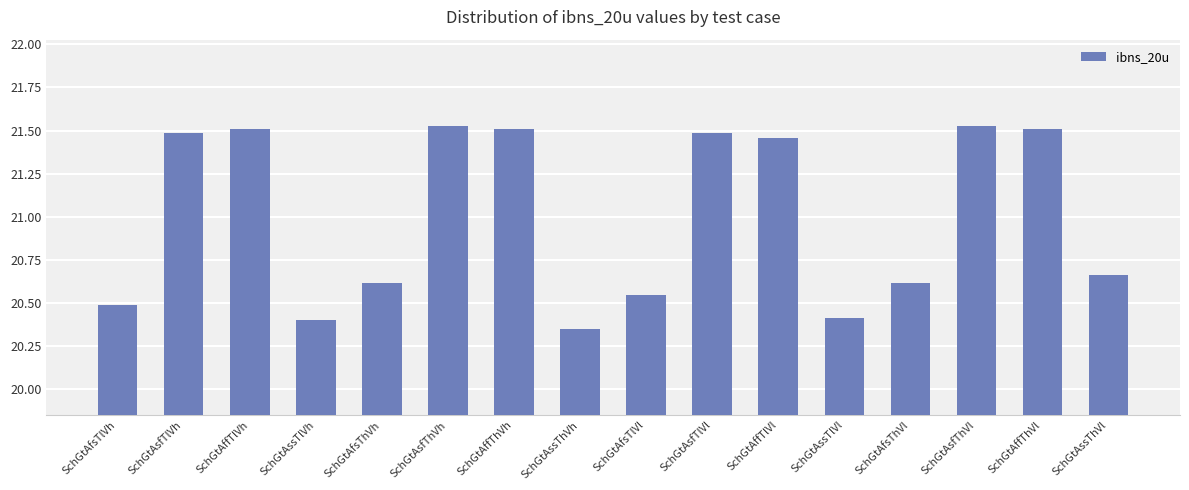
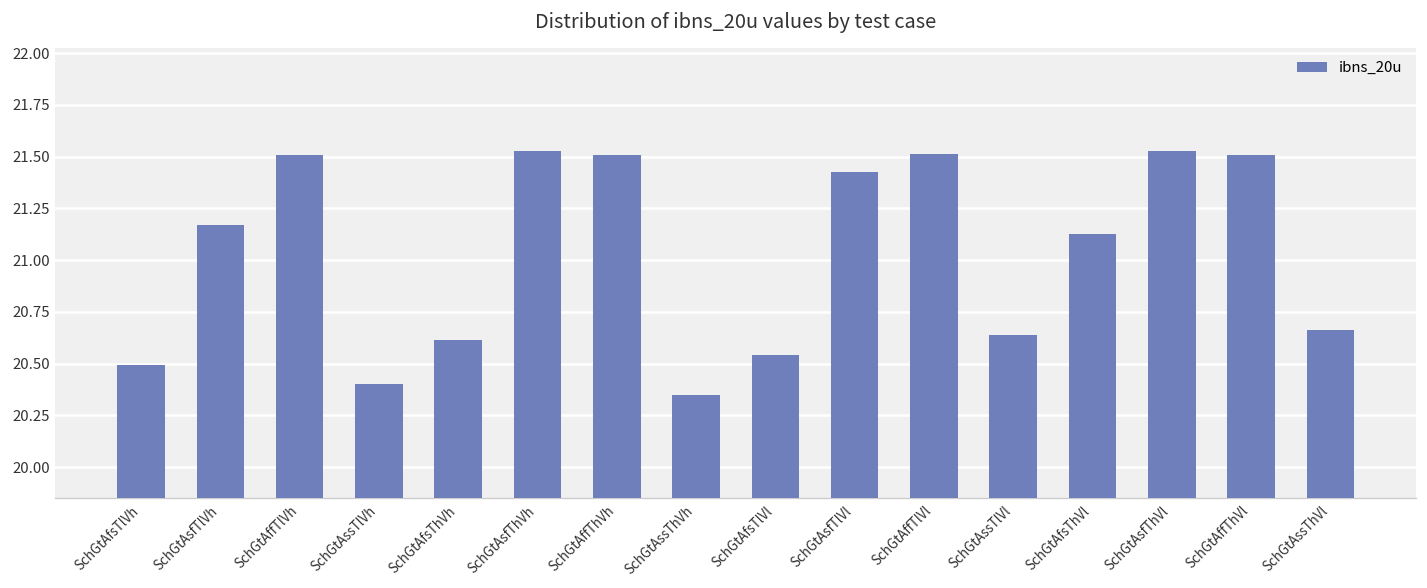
  {
    "SchGtAfsTlVh": 20.49,
-   "SchGtAsfTlVh": 21.48,
+   "SchGtAsfTlVh": 21.17,
    "SchGtAffTlVh": 21.51,
    "SchGtAssTlVh": 20.40,
    "SchGtAfsThVh": 20.62,
    "SchGtAsfThVh": 21.53,
    "SchGtAffThVh": 21.51,
    "SchGtAssThVh": 20.35,
    "SchGtAfsTlVl": 20.54,
-   "SchGtAsfTlVl": 21.48,
-   "SchGtAffTlVl": 21.46,
-   "SchGtAssTlVl": 20.41,
-   "SchGtAfsThVl": 20.62,
+   "SchGtAsfTlVl": 21.43,
+   "SchGtAffTlVl": 21.51,
+   "SchGtAssTlVl": 20.64,
+   "SchGtAfsThVl": 21.13,
    "SchGtAsfThVl": 21.53,
    "SchGtAffThVl": 21.51,
    "SchGtAssThVl": 20.66
  }
